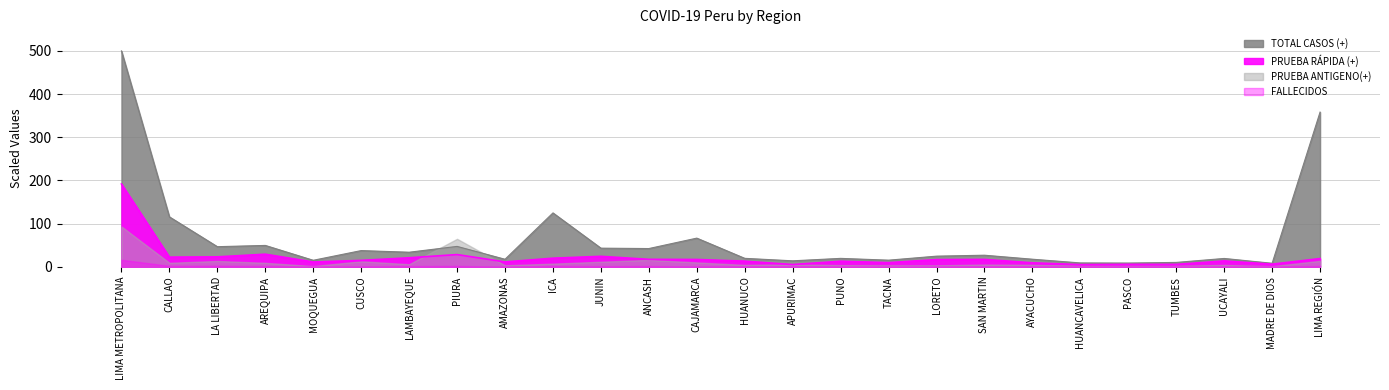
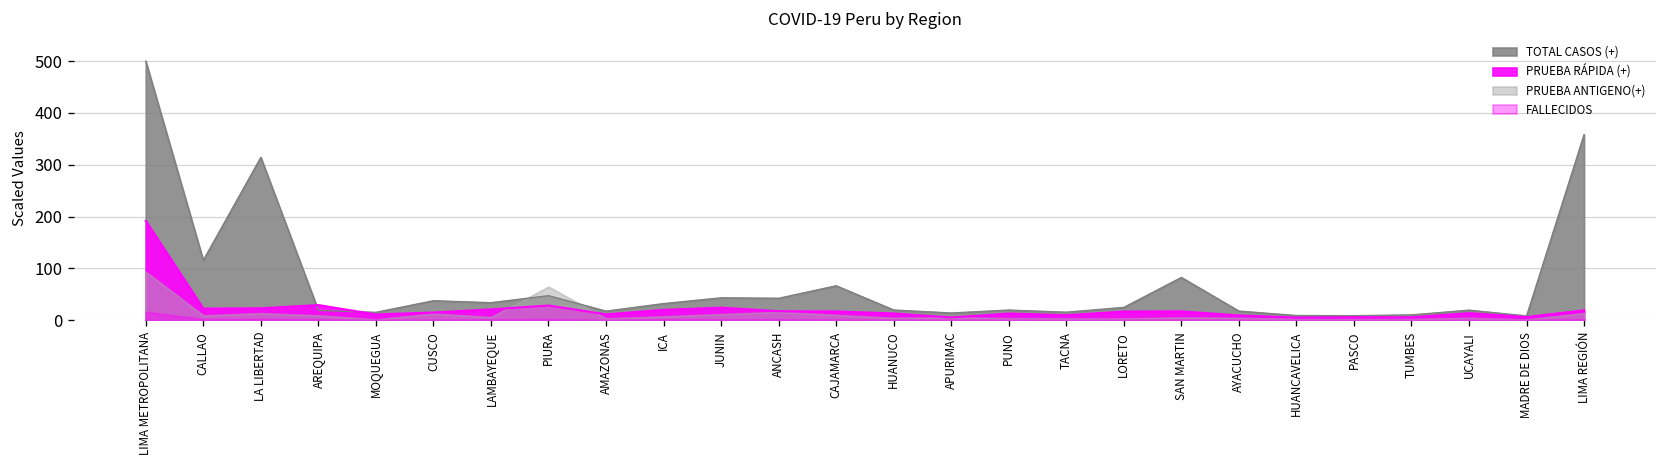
  {
    "TOTAL CASOS (+)": {
      "LIMA METROPOLITANA": 500,
      "CALLAO": 120,
-     "LA LIBERTAD": 50,
-     "AREQUIPA": 50,
+     "LA LIBERTAD": 310,
+     "AREQUIPA": 20,
      "CUSCO": 40,
      "LAMBAYEQUE": 30,
      "PIURA": 50,
      "AMAZONAS": 20,
-     "ICA": 120,
+     "ICA": 30,
      "JUNIN": 40,
      "ANCASH": 40,
      "CAJAMARCA": 70,
      "HUANUCO": 20,
      "APURIMAC": 10,
      "PUNO": 20,
      "LORETO": 20,
-     "SAN MARTIN": 30,
+     "SAN MARTIN": 80,
      "AYACUCHO": 20,
      "LIMA REGIÓN": 360
    },
    "PRUEBA ANTIGENO(+)": {
      "LIMA METROPOLITANA": 90,
      "CALLAO": 10,
      "LA LIBERTAD": 10,
      "AREQUIPA": 10,
      "PIURA": 60,
      "JUNIN": 10,
      "CAJAMARCA": 10
    }
  }
